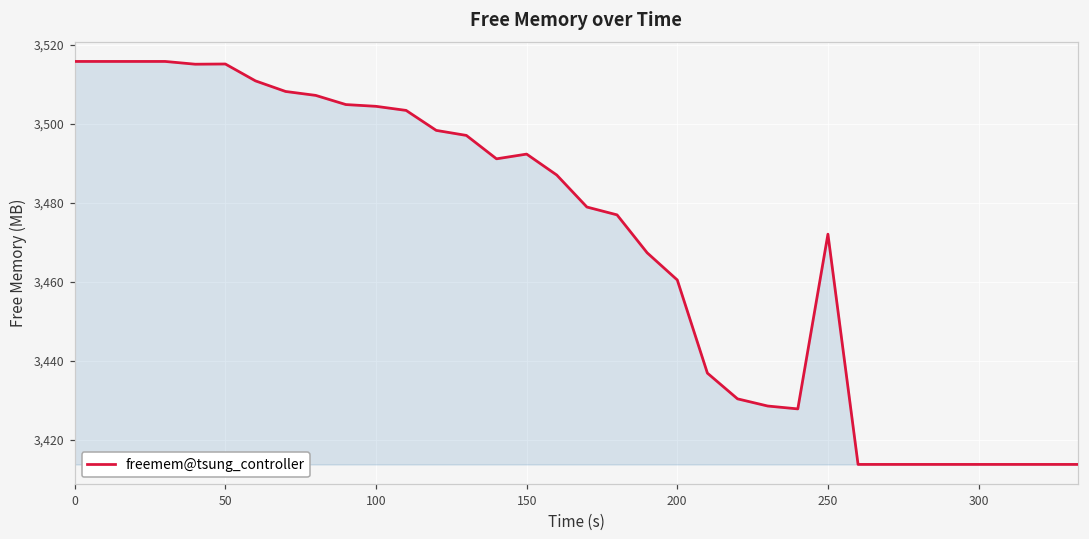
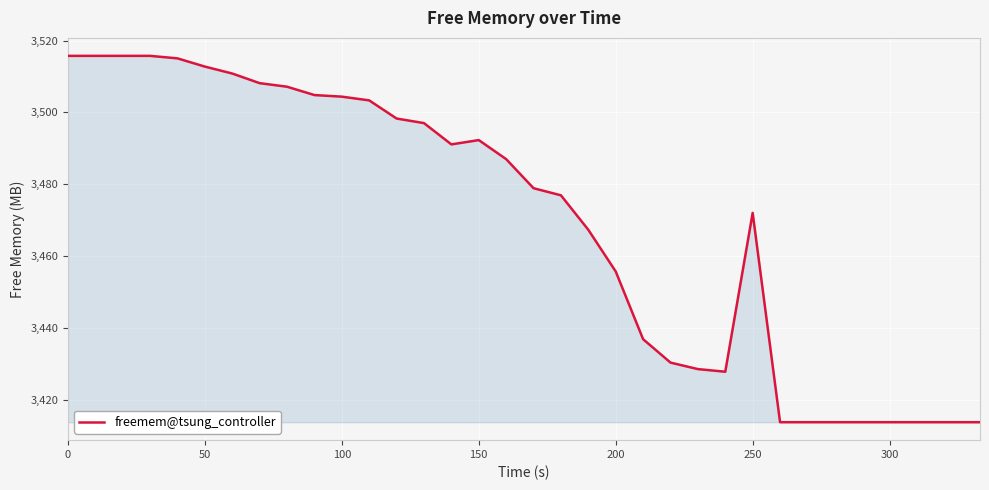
  {
    "0": "3,516",
-   "50": "3,515",
+   "50": "3,513",
    "100": "3,504",
    "150": "3,492",
-   "200": "3,460",
+   "200": "3,456",
    "250": "3,472",
    "300": "3,414"
  }
